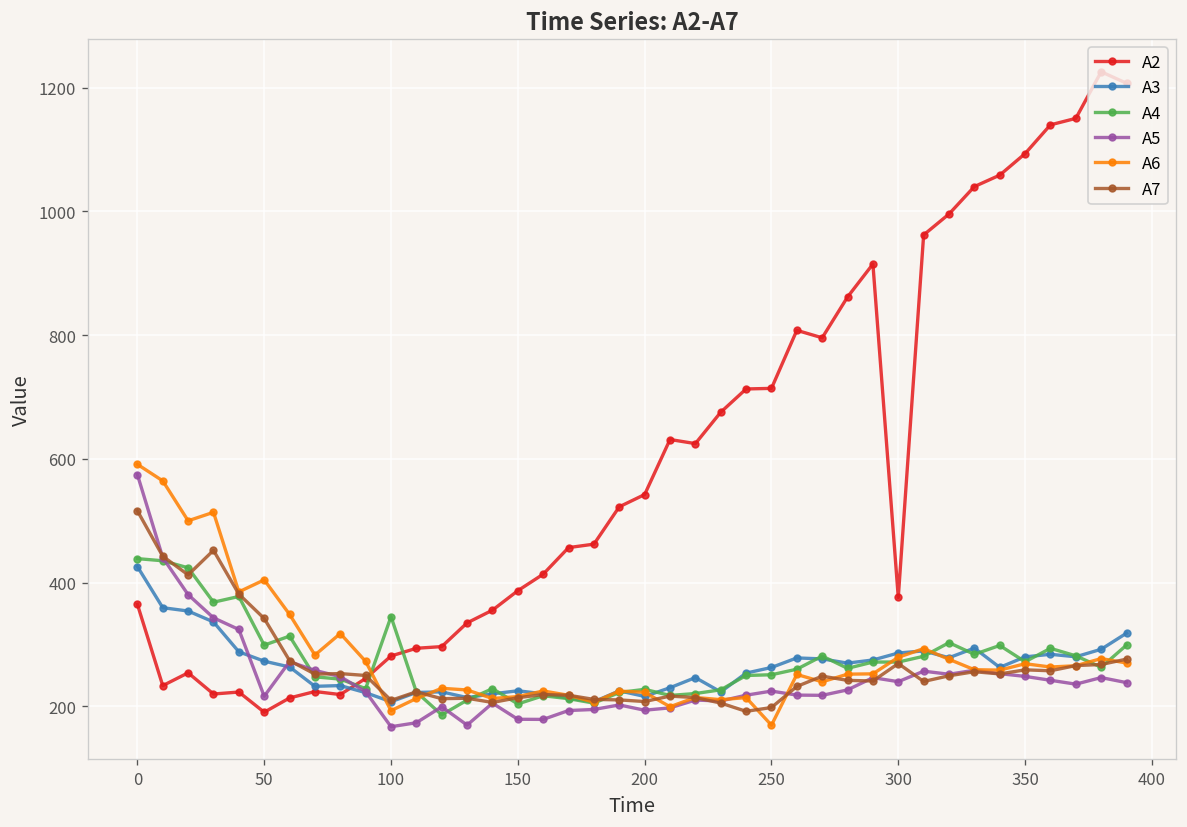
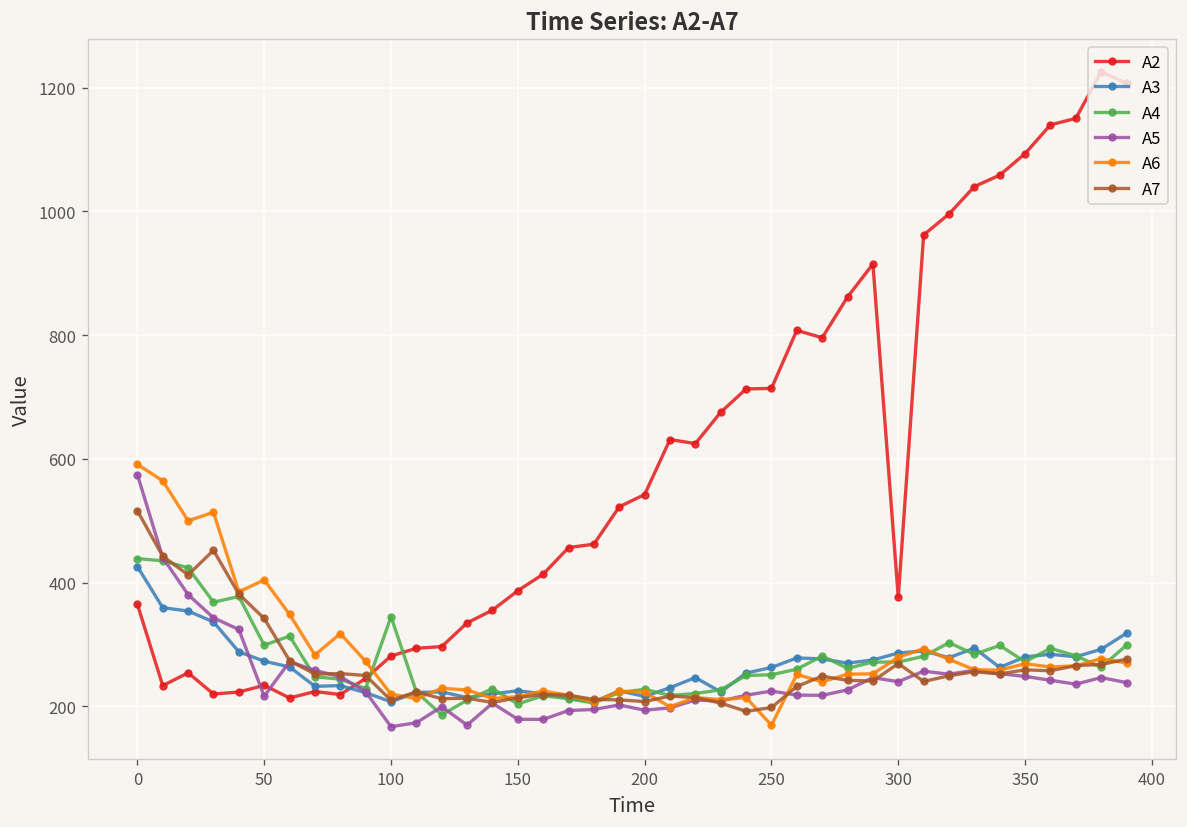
  {
    "A2": {
      "0": 360,
-     "50": 190,
+     "50": 230,
      "100": 280,
      "150": 390,
      "200": 540,
      "250": 710,
      "300": 380,
      "350": 1090
    },
    "A3": {
      "0": 430,
      "50": 270,
      "150": 230,
      "200": 220,
      "250": 260,
      "300": 290,
      "350": 280
    },
    "A4": {
      "0": 440,
      "50": 300,
      "100": 350,
      "150": 200,
      "250": 250
    },
    "A5": {
      "0": 570,
      "50": 220,
      "100": 170,
      "150": 180,
      "200": 190,
      "250": 220,
      "300": 240,
      "350": 250
    },
    "A6": {
      "0": 590,
      "50": 400,
-     "100": 190,
+     "100": 220,
      "250": 170,
      "300": 280
    },
    "A7": {
      "0": 520,
      "50": 340,
      "200": 210,
      "250": 200,
      "350": 260
    }
  }
